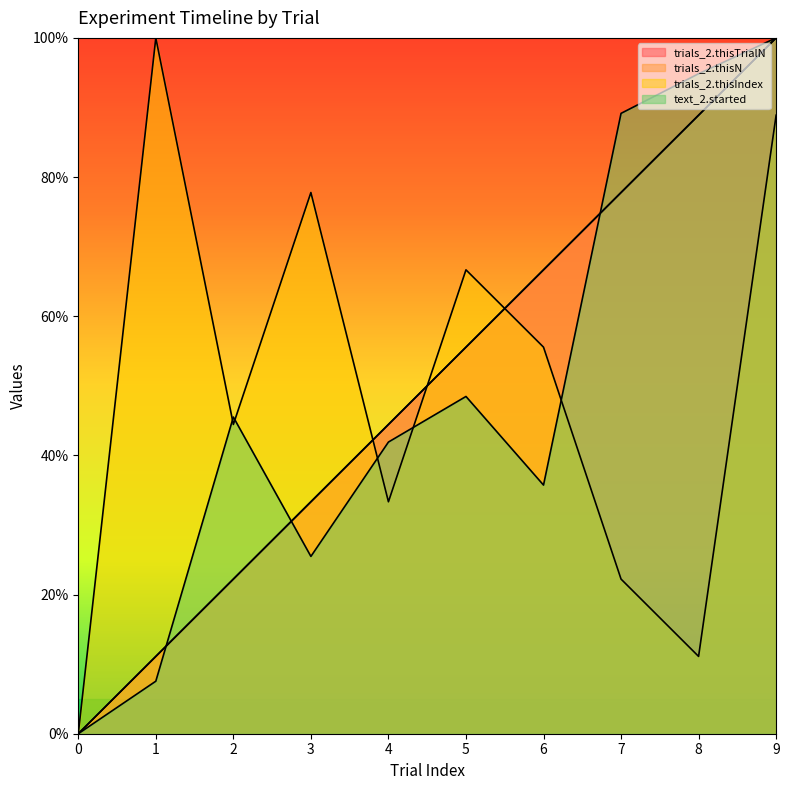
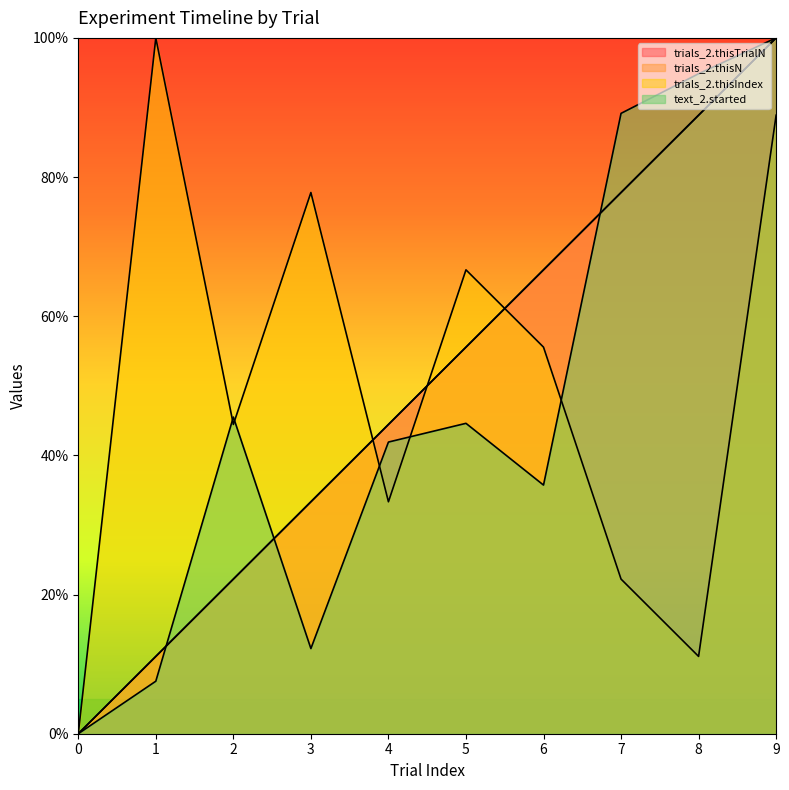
  {
    "text_2.started": {
      "1": "8%",
      "2": "46%",
-     "3": "25%",
+     "3": "12%",
      "4": "42%",
-     "5": "48%",
+     "5": "45%",
      "6": "36%",
      "7": "89%"
    }
  }
